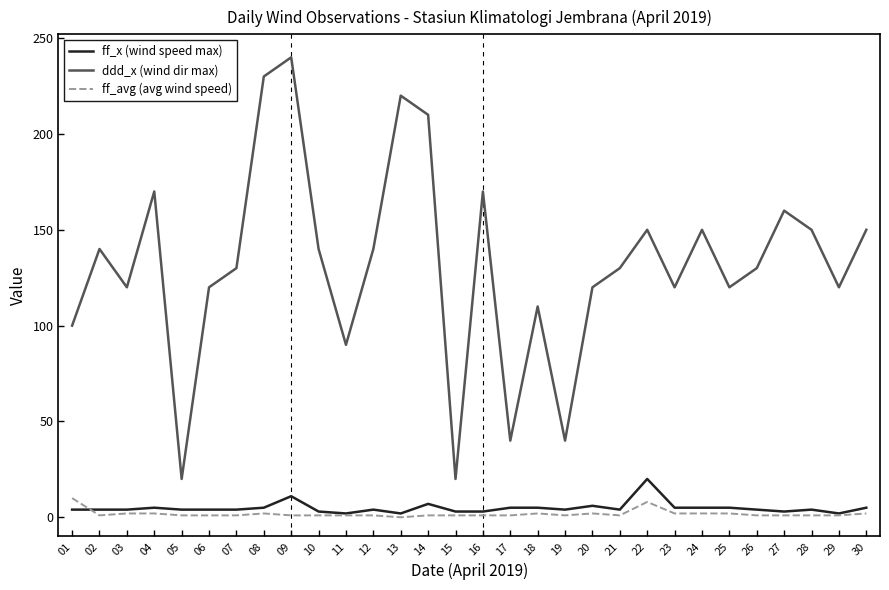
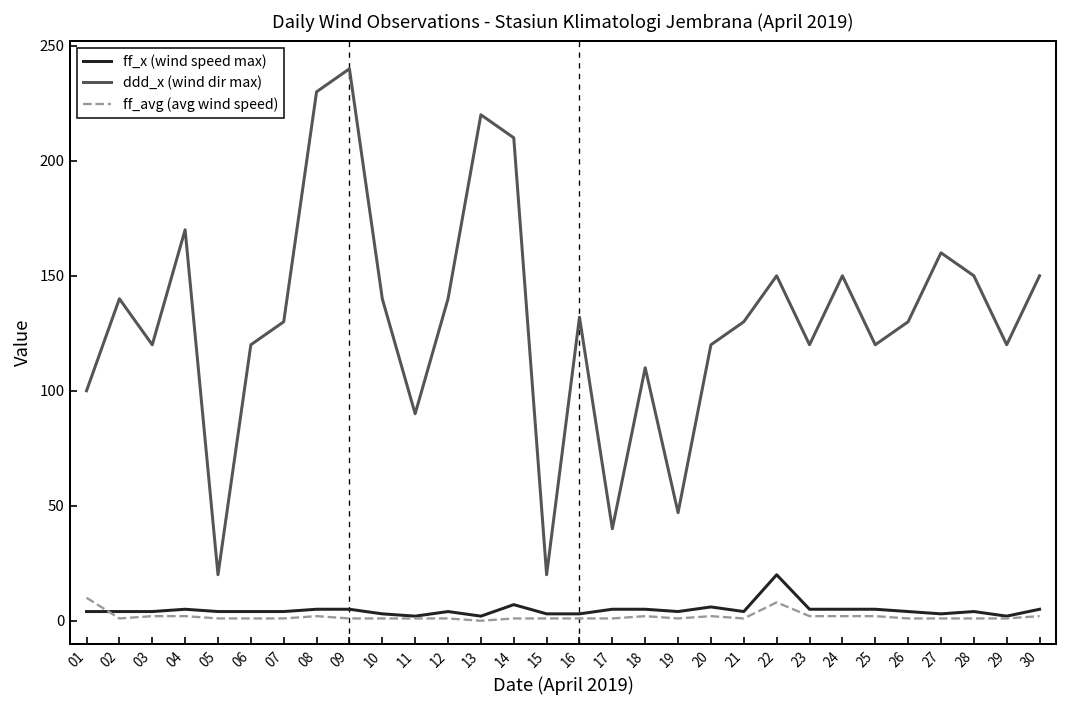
  {
    "ff_x (wind speed max)": {
      "01": 4,
      "02": 4,
      "03": 4,
      "04": 5,
      "05": 4,
      "06": 4,
      "07": 4,
      "08": 5,
-     "09": 11,
+     "09": 5,
      "10": 3,
      "12": 4,
      "13": 2,
      "14": 7,
      "15": 3,
      "16": 3,
      "17": 5,
      "18": 5,
      "19": 4,
      "20": 6,
      "21": 4,
      "22": 20,
      "23": 5,
      "24": 5,
      "25": 5,
      "26": 4,
      "27": 3,
      "28": 4,
      "30": 5
    },
    "ddd_x (wind dir max)": {
      "01": 100,
      "02": 140,
      "03": 120,
      "04": 170,
      "05": 20,
      "06": 120,
      "07": 130,
      "08": 230,
      "09": 240,
      "10": 140,
      "11": 90,
      "12": 140,
      "13": 220,
      "14": 210,
      "15": 20,
-     "16": 170,
+     "16": 132,
      "17": 40,
      "18": 110,
-     "19": 40,
+     "19": 47,
      "20": 120,
      "21": 130,
      "22": 150,
      "23": 120,
      "24": 150,
      "25": 120,
      "26": 130,
      "27": 160,
      "28": 150,
      "29": 120,
      "30": 150
    },
    "ff_avg (avg wind speed)": {
      "01": 10,
      "02": 1,
      "03": 2,
      "04": 2,
      "05": 1,
      "06": 1,
      "07": 1,
      "08": 2,
      "09": 1,
      "10": 1,
      "12": 1,
      "13": 0,
      "14": 1,
      "15": 1,
      "16": 1,
      "17": 1,
      "18": 2,
      "19": 1,
      "20": 2,
      "21": 1,
      "22": 8,
      "23": 2,
      "24": 2,
      "25": 2,
      "26": 1,
      "27": 1,
      "28": 1,
      "30": 2
    }
  }
